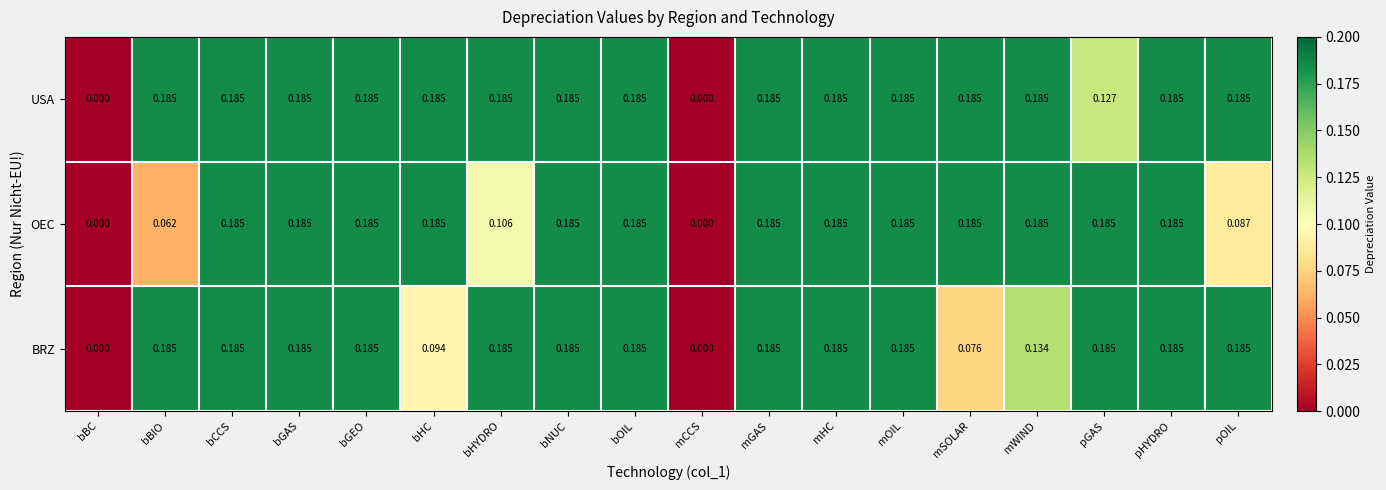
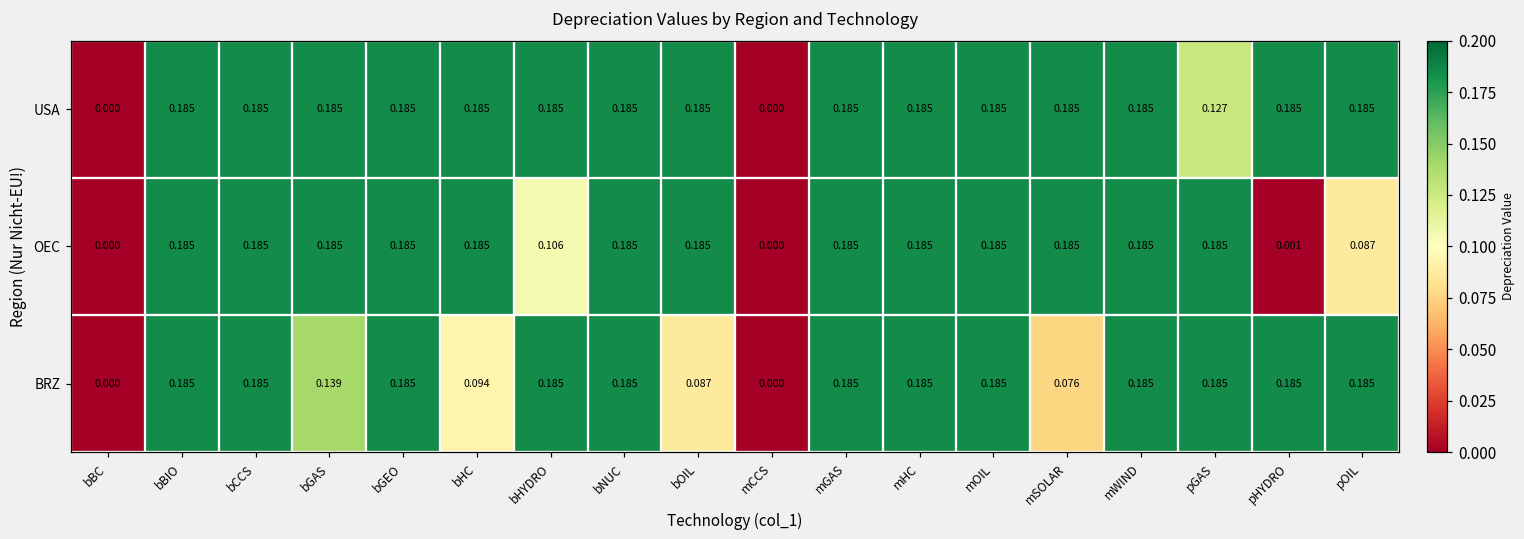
  {
    "USA": {
      "bBC": 0.000,
      "bBIO": 0.185,
      "bCCS": 0.185,
      "bGAS": 0.185,
      "bGEO": 0.185,
      "bHC": 0.185,
      "bHYDRO": 0.185,
      "bNUC": 0.185,
      "bOIL": 0.185,
      "mCCS": 0.000,
      "mGAS": 0.185,
      "mHC": 0.185,
      "mOIL": 0.185,
      "mSOLAR": 0.185,
      "mWIND": 0.185,
      "pGAS": 0.127,
      "pHYDRO": 0.185,
      "pOIL": 0.185
    },
    "OEC": {
      "bBC": 0.000,
-     "bBIO": 0.062,
+     "bBIO": 0.185,
      "bCCS": 0.185,
      "bGAS": 0.185,
      "bGEO": 0.185,
      "bHC": 0.185,
      "bHYDRO": 0.106,
      "bNUC": 0.185,
      "bOIL": 0.185,
      "mCCS": 0.000,
      "mGAS": 0.185,
      "mHC": 0.185,
      "mOIL": 0.185,
      "mSOLAR": 0.185,
      "mWIND": 0.185,
      "pGAS": 0.185,
-     "pHYDRO": 0.185,
+     "pHYDRO": 0.001,
      "pOIL": 0.087
    },
    "BRZ": {
      "bBC": 0.000,
      "bBIO": 0.185,
      "bCCS": 0.185,
-     "bGAS": 0.185,
+     "bGAS": 0.139,
      "bGEO": 0.185,
      "bHC": 0.094,
      "bHYDRO": 0.185,
      "bNUC": 0.185,
-     "bOIL": 0.185,
+     "bOIL": 0.087,
      "mCCS": 0.000,
      "mGAS": 0.185,
      "mHC": 0.185,
      "mOIL": 0.185,
      "mSOLAR": 0.076,
-     "mWIND": 0.134,
+     "mWIND": 0.185,
      "pGAS": 0.185,
      "pHYDRO": 0.185,
      "pOIL": 0.185
    }
  }
